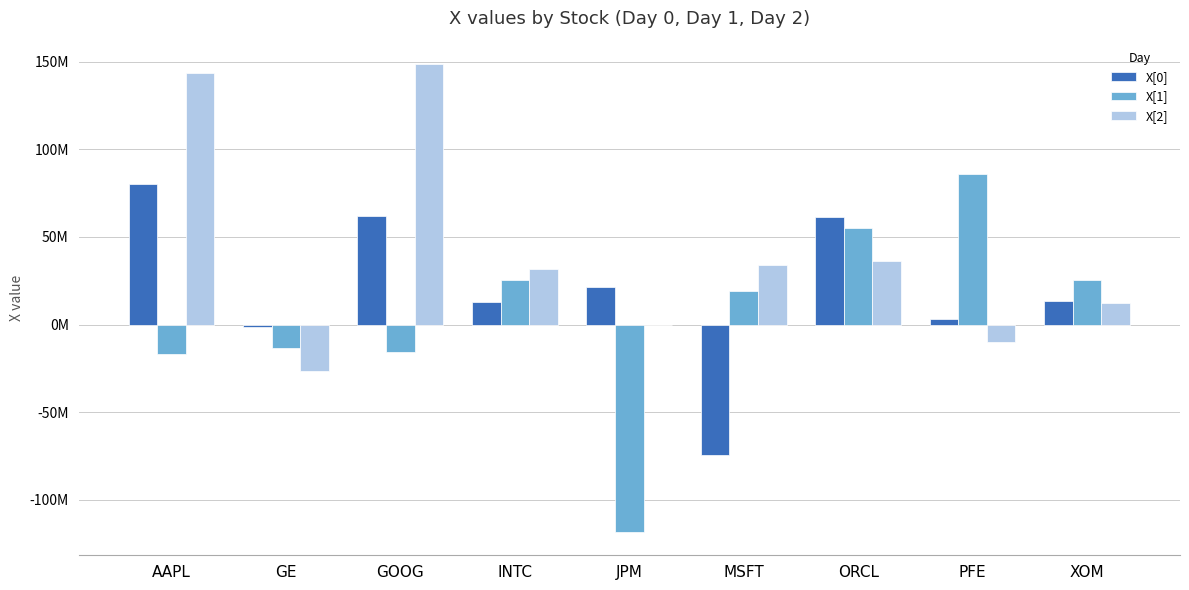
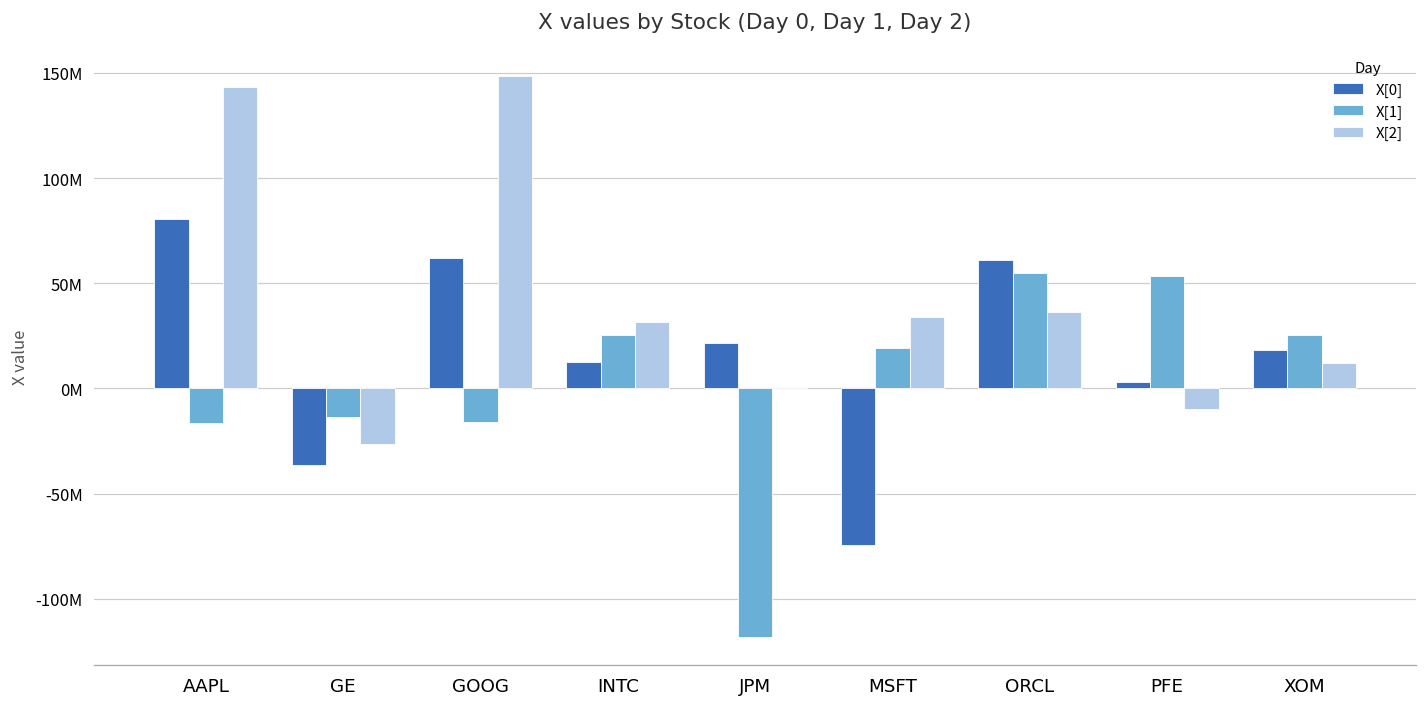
  {
    "X[0]": {
      "AAPL": 80000000,
-     "GE": -1000000,
+     "GE": -36000000,
      "GOOG": 62000000,
      "INTC": 13000000,
      "JPM": 22000000,
      "MSFT": -74000000,
      "ORCL": 61000000,
      "PFE": 3000000,
-     "XOM": 14000000
+     "XOM": 18000000
    },
    "X[1]": {
      "AAPL": -17000000,
      "GE": -13000000,
      "GOOG": -16000000,
      "INTC": 25000000,
      "JPM": -118000000,
      "MSFT": 19000000,
      "ORCL": 55000000,
-     "PFE": 86000000,
+     "PFE": 54000000,
      "XOM": 26000000
    },
    "X[2]": {
      "AAPL": 143000000,
      "GE": -26000000,
      "GOOG": 149000000,
      "INTC": 31000000,
      "MSFT": 34000000,
      "ORCL": 36000000,
      "PFE": -10000000,
      "XOM": 12000000
    }
  }
